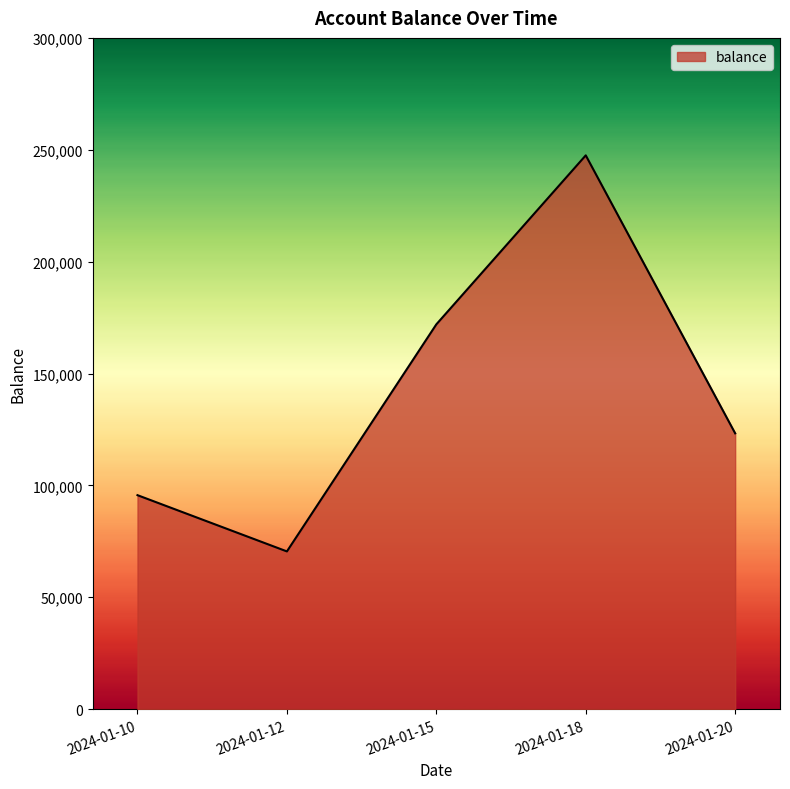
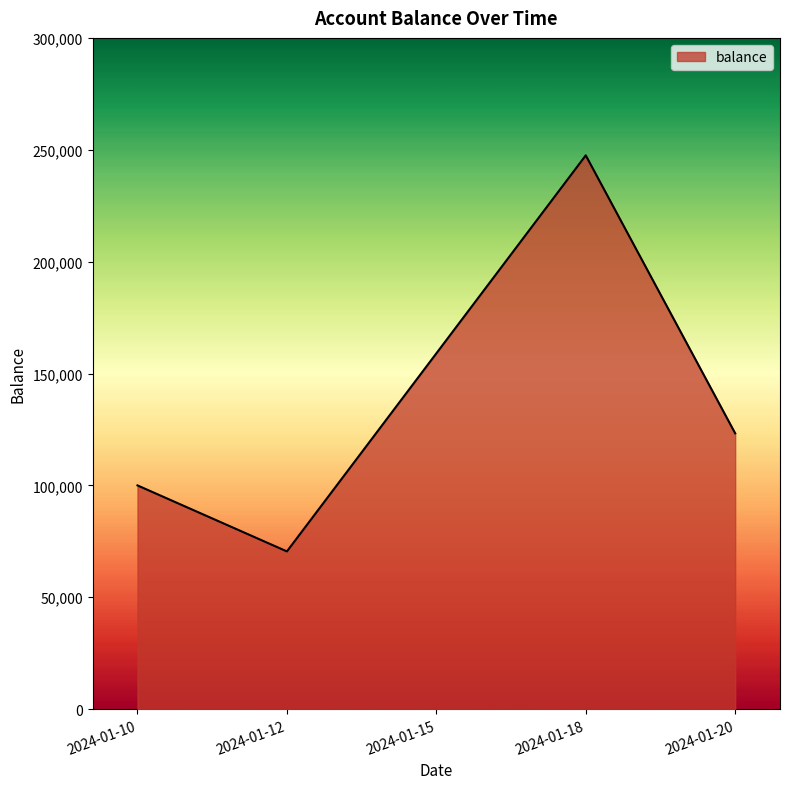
  {
-   "2024-01-10": "96,000",
+   "2024-01-10": "100,000",
    "2024-01-12": "71,000",
-   "2024-01-15": "172,000",
+   "2024-01-15": "159,000",
    "2024-01-18": "248,000",
    "2024-01-20": "123,000"
  }
